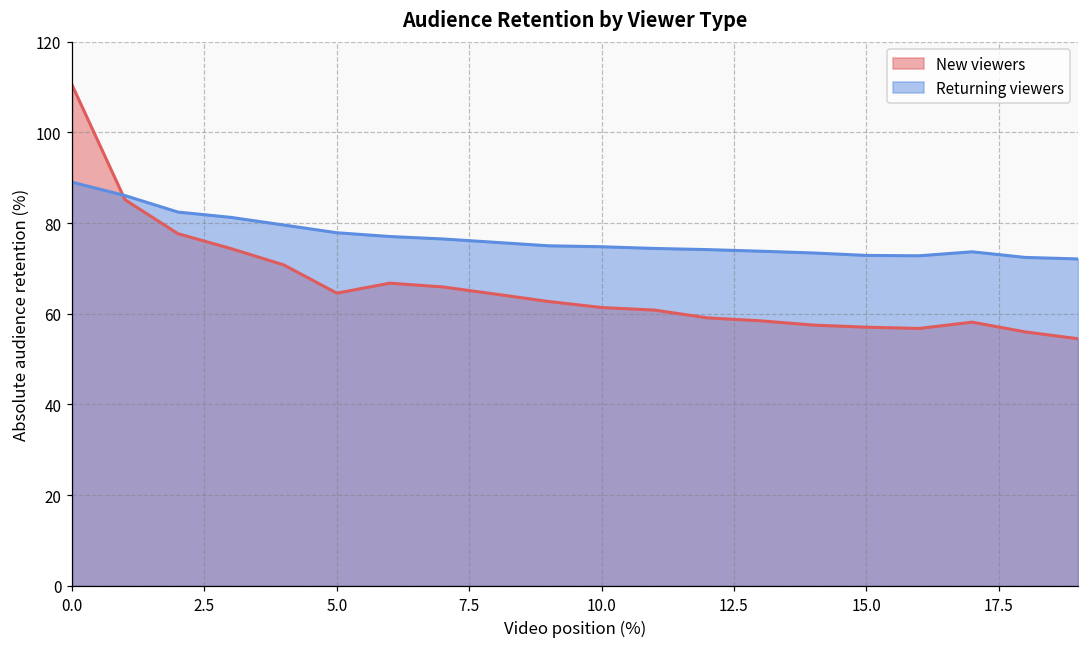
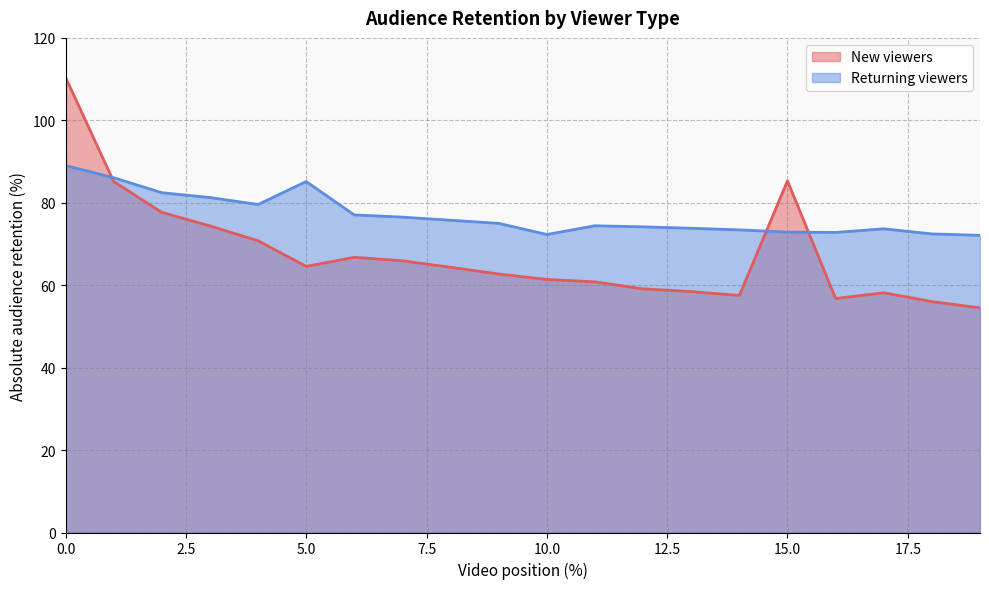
  {
    "New viewers": {
      "0.0": 110,
      "5.0": 65,
      "10.0": 61,
-     "15.0": 57
+     "15.0": 85
    },
    "Returning viewers": {
      "0.0": 89,
-     "5.0": 78,
-     "10.0": 75,
+     "5.0": 85,
+     "10.0": 72,
      "15.0": 73
    }
  }
